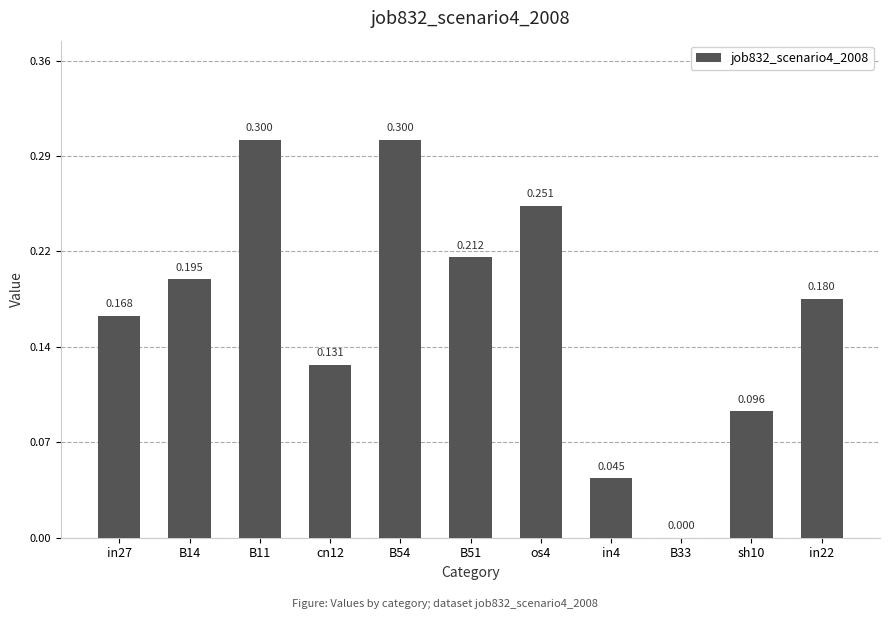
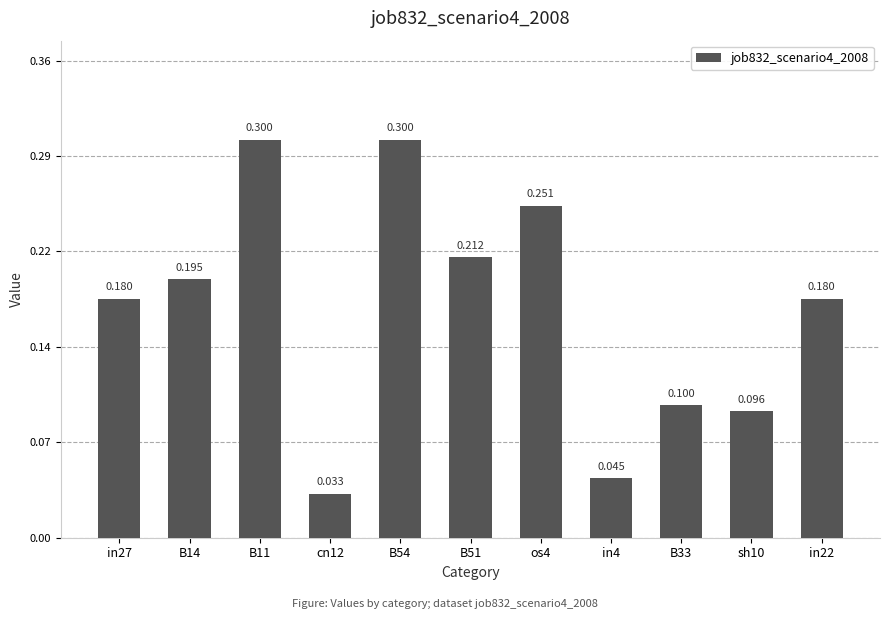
  {
-   "in27": 0.168,
+   "in27": 0.180,
    "B14": 0.195,
    "B11": 0.300,
-   "cn12": 0.131,
+   "cn12": 0.033,
    "B54": 0.300,
    "B51": 0.212,
    "os4": 0.251,
    "in4": 0.045,
-   "B33": 0.000,
+   "B33": 0.100,
    "sh10": 0.096,
    "in22": 0.180
  }
